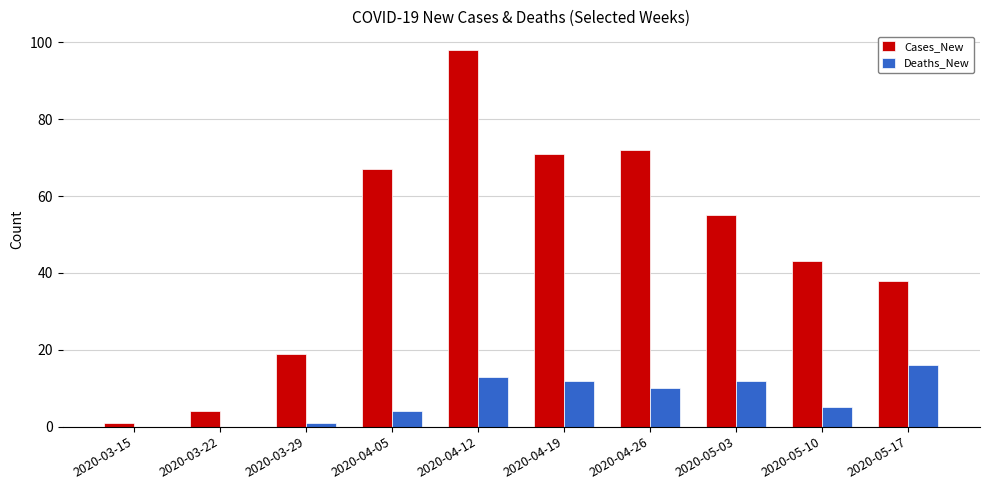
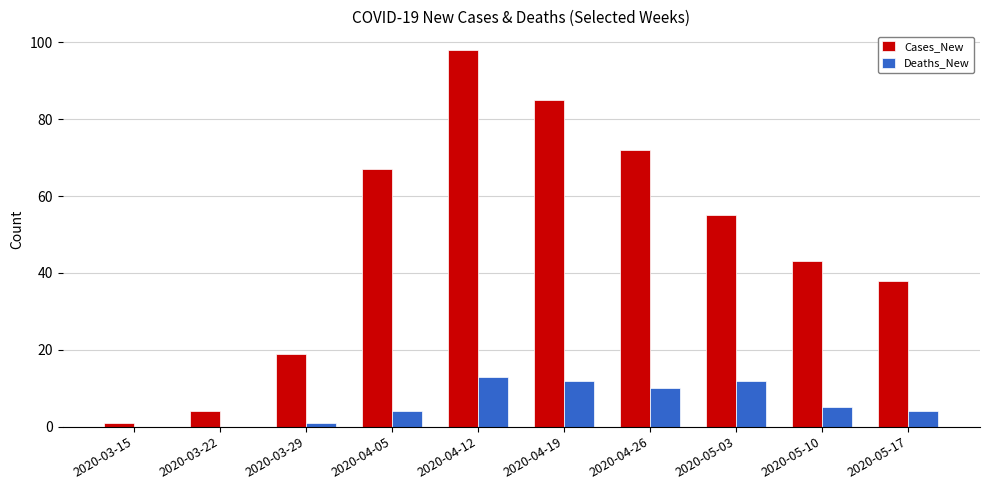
  {
    "Cases_New": {
      "2020-03-15": 1,
      "2020-03-22": 4,
      "2020-03-29": 19,
      "2020-04-05": 67,
      "2020-04-12": 98,
-     "2020-04-19": 71,
+     "2020-04-19": 85,
      "2020-04-26": 72,
      "2020-05-03": 55,
      "2020-05-10": 43,
      "2020-05-17": 38
    },
    "Deaths_New": {
      "2020-03-15": 0,
      "2020-03-22": 0,
      "2020-03-29": 1,
      "2020-04-05": 4,
      "2020-04-12": 13,
      "2020-04-19": 12,
      "2020-04-26": 10,
      "2020-05-03": 12,
      "2020-05-10": 5,
-     "2020-05-17": 16
+     "2020-05-17": 4
    }
  }
